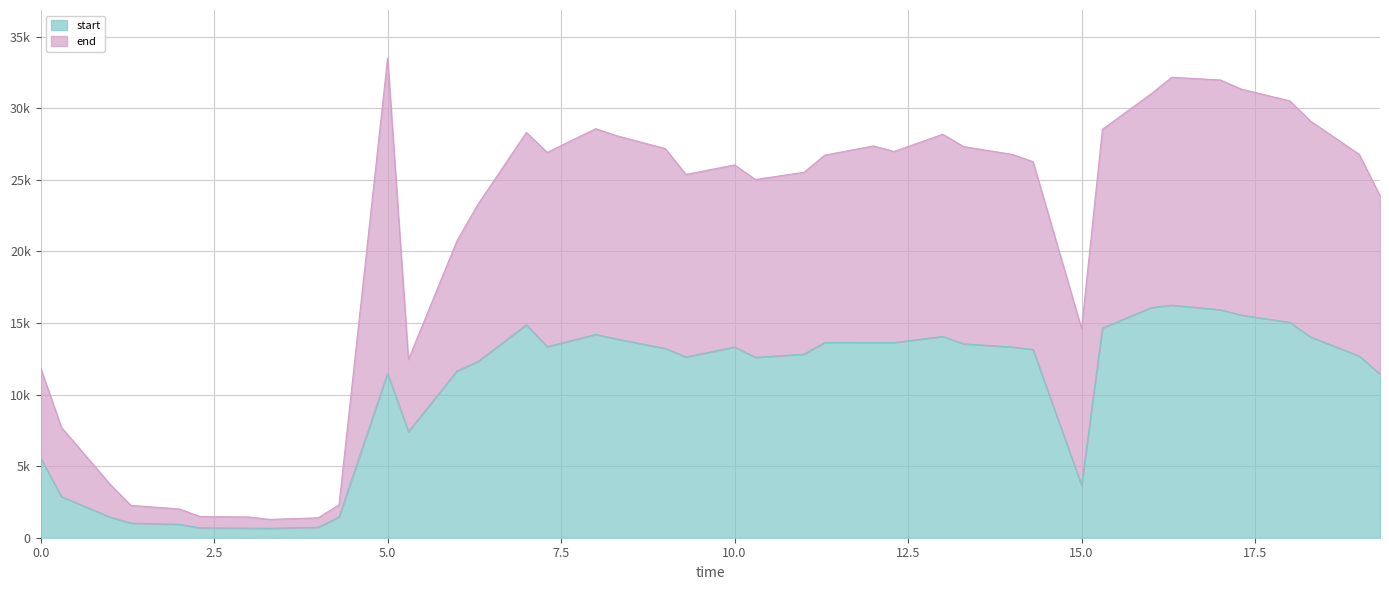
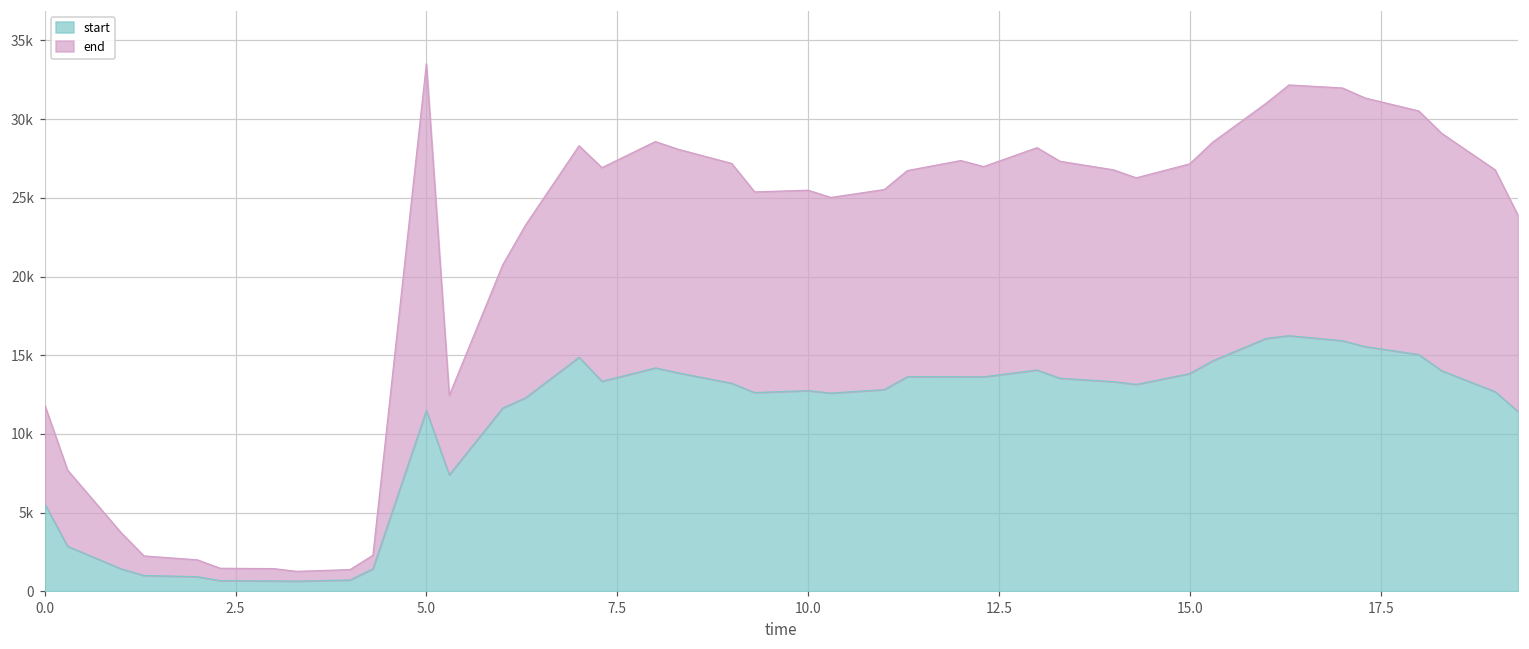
  {
    "start": {
      "0.0": 5600,
      "5.0": 11500,
-     "10.0": 13300,
-     "15.0": 3700
+     "10.0": 12800,
+     "15.0": 13800
    },
    "end": {
      "0.0": 6300,
      "5.0": 22000,
      "10.0": 12700,
-     "15.0": 10900
+     "15.0": 13300
    }
  }
